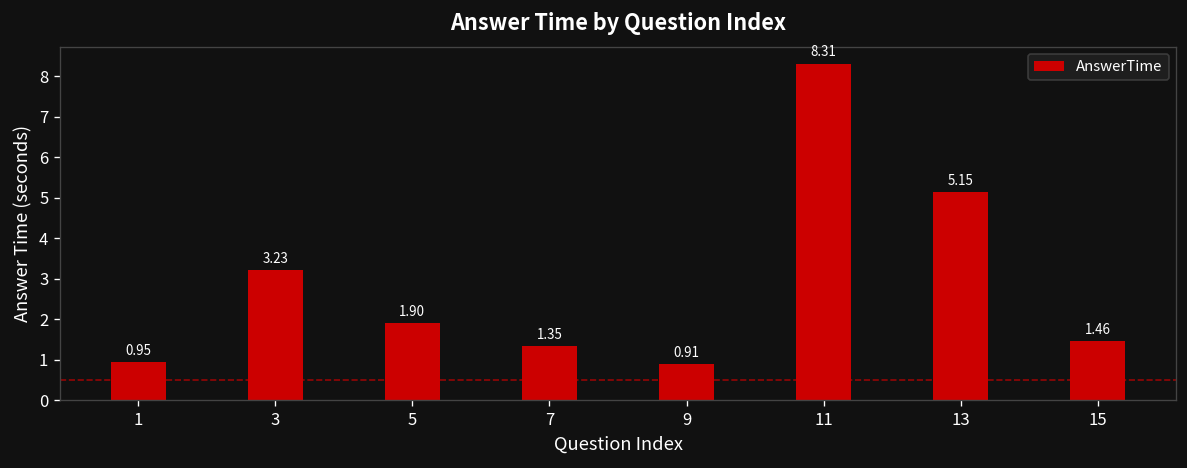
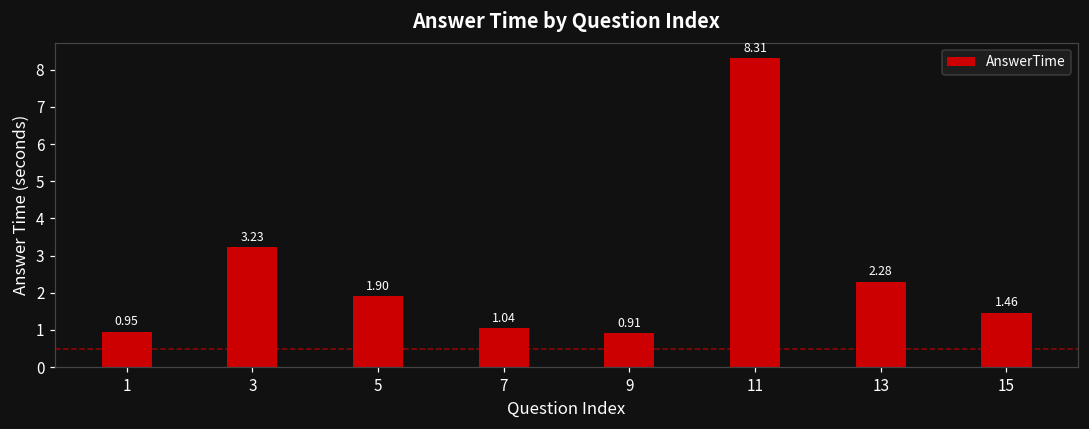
  {
    "1": 0.95,
    "3": 3.23,
    "5": 1.90,
-   "7": 1.35,
+   "7": 1.04,
    "9": 0.91,
    "11": 8.31,
-   "13": 5.15,
+   "13": 2.28,
    "15": 1.46
  }
